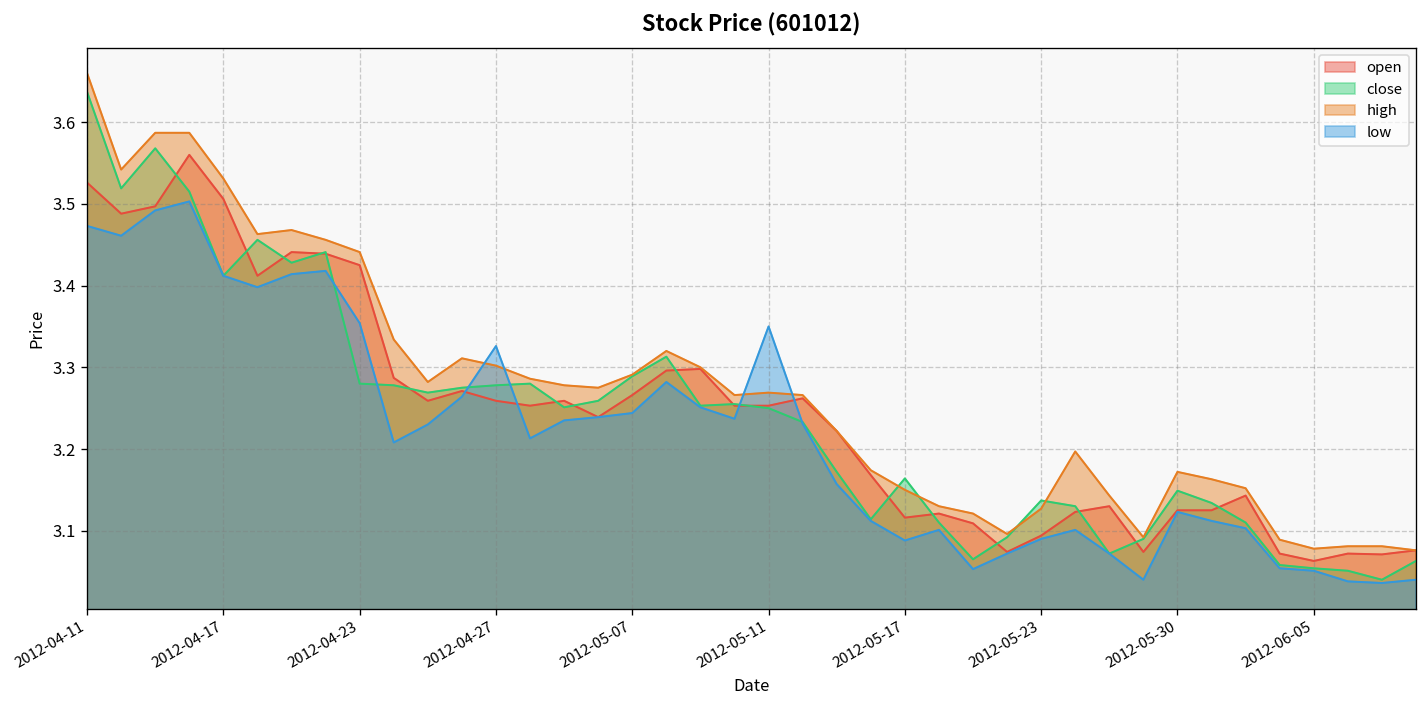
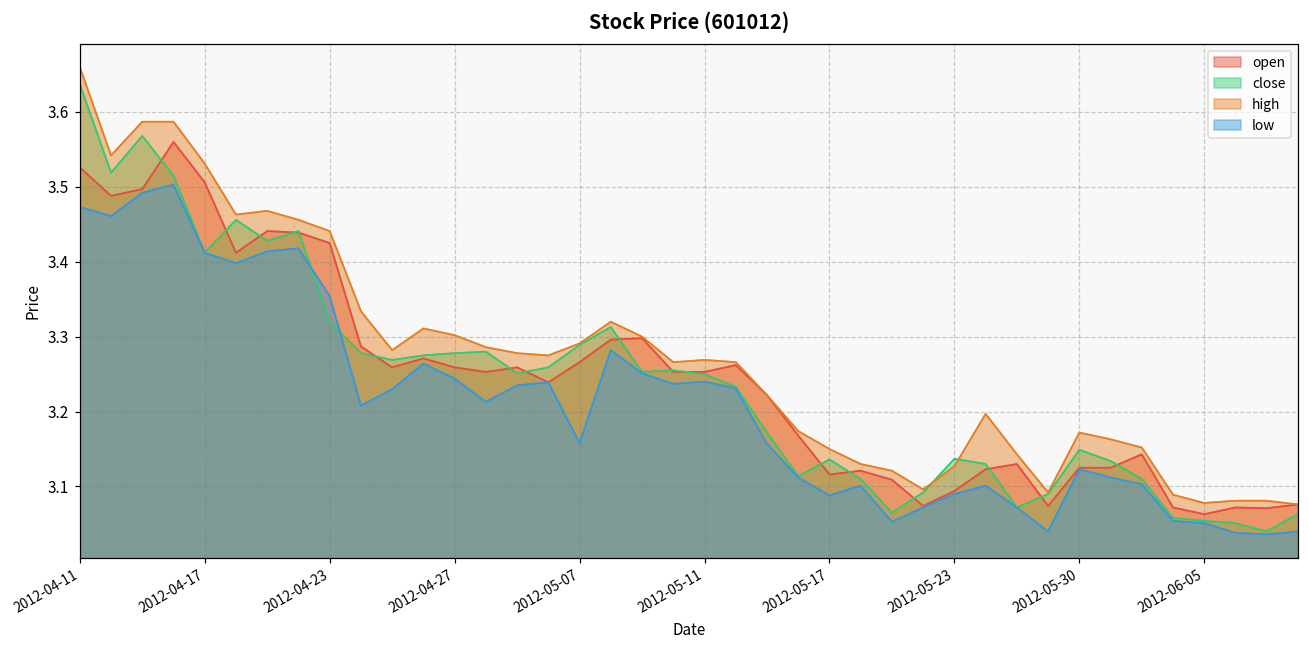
  {
    "close": {
      "2012-04-11": 3.64,
-     "2012-04-23": 3.28,
+     "2012-04-23": 3.32,
      "2012-04-27": 3.28,
-     "2012-05-17": 3.16,
+     "2012-05-17": 3.14,
      "2012-05-23": 3.14,
      "2012-05-30": 3.15
    },
    "low": {
      "2012-04-11": 3.47,
      "2012-04-23": 3.35,
-     "2012-04-27": 3.33,
-     "2012-05-07": 3.24,
-     "2012-05-11": 3.35,
+     "2012-04-27": 3.24,
+     "2012-05-07": 3.16,
+     "2012-05-11": 3.24,
      "2012-05-17": 3.09,
      "2012-05-23": 3.09
    }
  }
